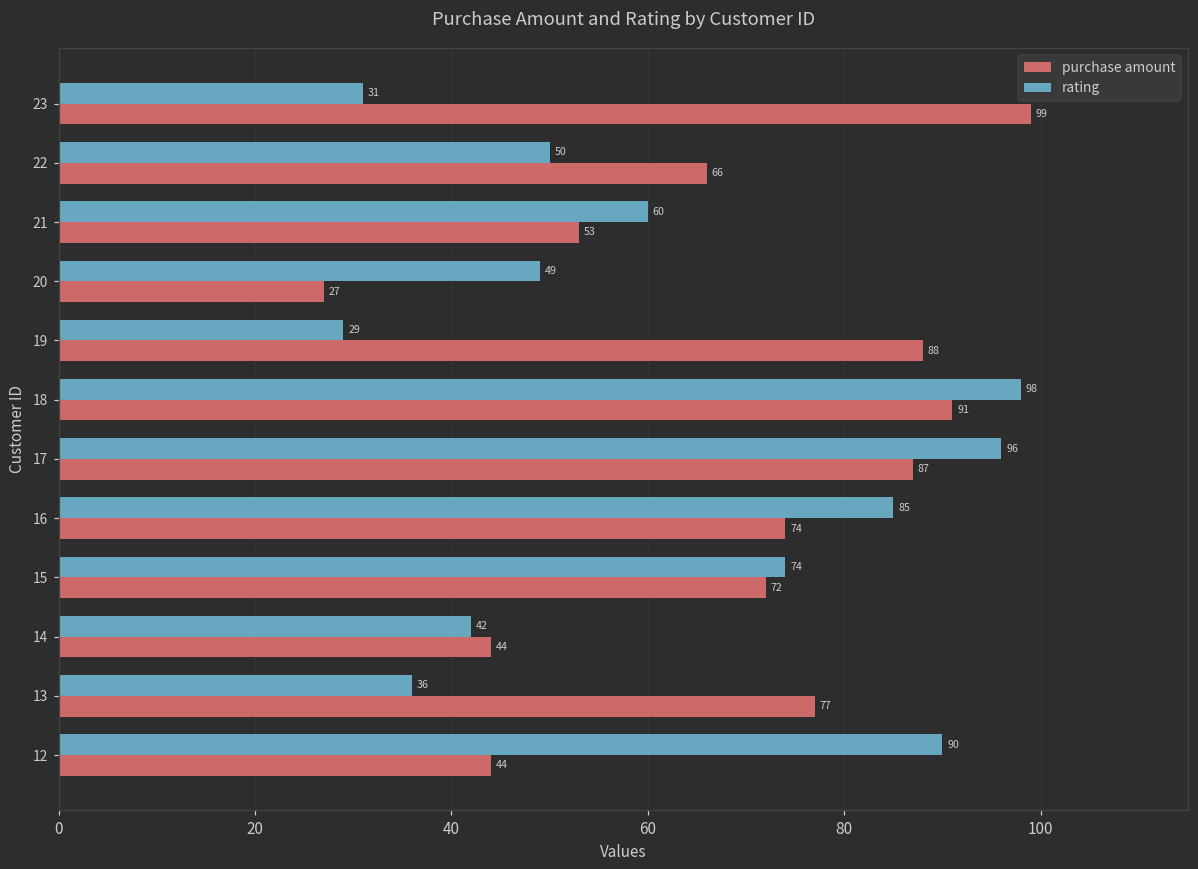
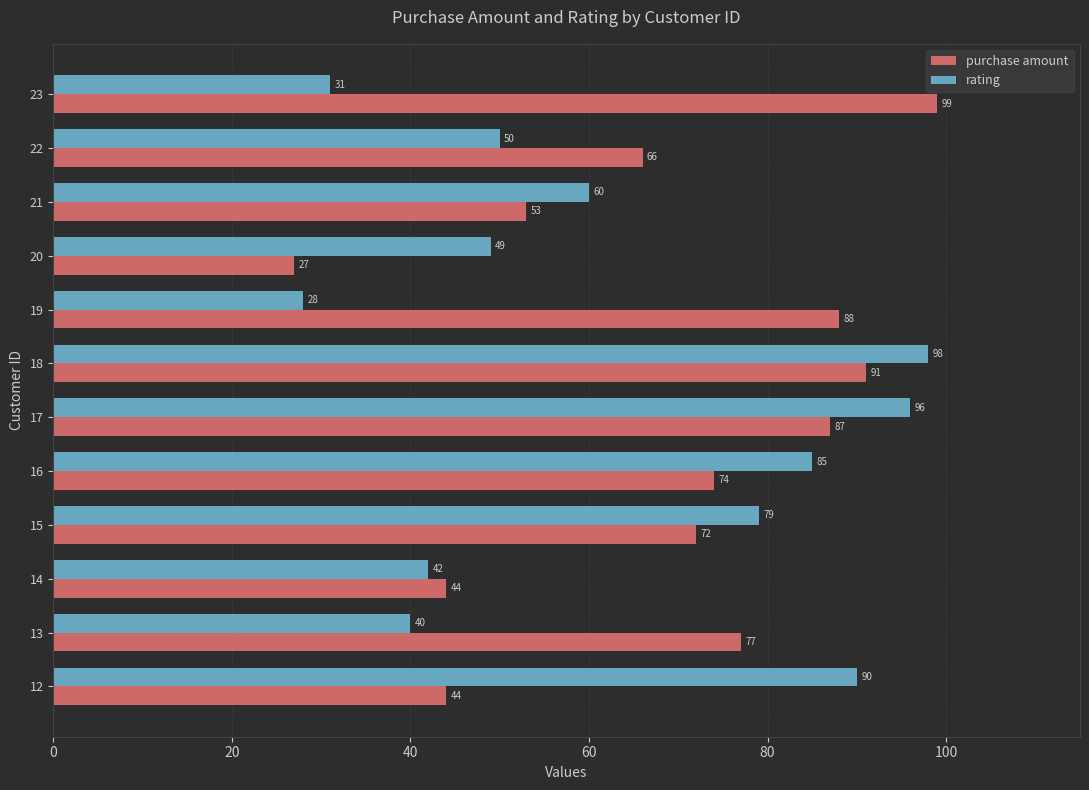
  {
    "purchase amount": {
      "23": 99,
      "22": 66,
      "21": 53,
      "20": 27,
      "19": 88,
      "18": 91,
      "17": 87,
      "16": 74,
      "15": 72,
      "14": 44,
      "13": 77,
      "12": 44
    },
    "rating": {
      "23": 31,
      "22": 50,
      "21": 60,
      "20": 49,
-     "19": 29,
+     "19": 28,
      "18": 98,
      "17": 96,
      "16": 85,
-     "15": 74,
+     "15": 79,
      "14": 42,
-     "13": 36,
+     "13": 40,
      "12": 90
    }
  }
